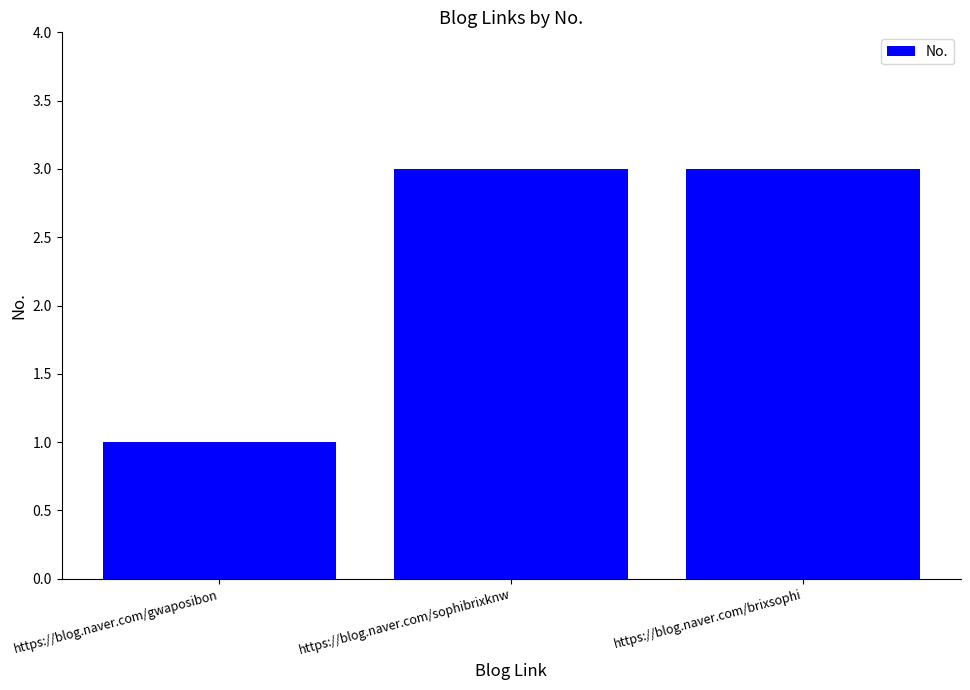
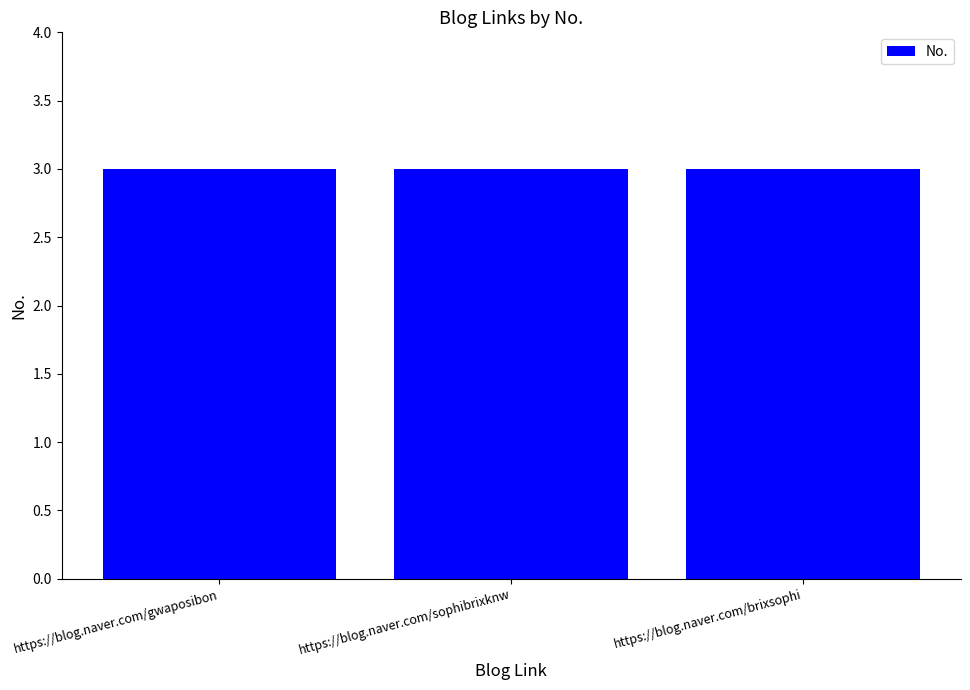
  {
-   "https://blog.naver.com/gwaposibon": 1,
+   "https://blog.naver.com/gwaposibon": 3,
    "https://blog.naver.com/sophibrixknw": 3,
    "https://blog.naver.com/brixsophi": 3
  }
